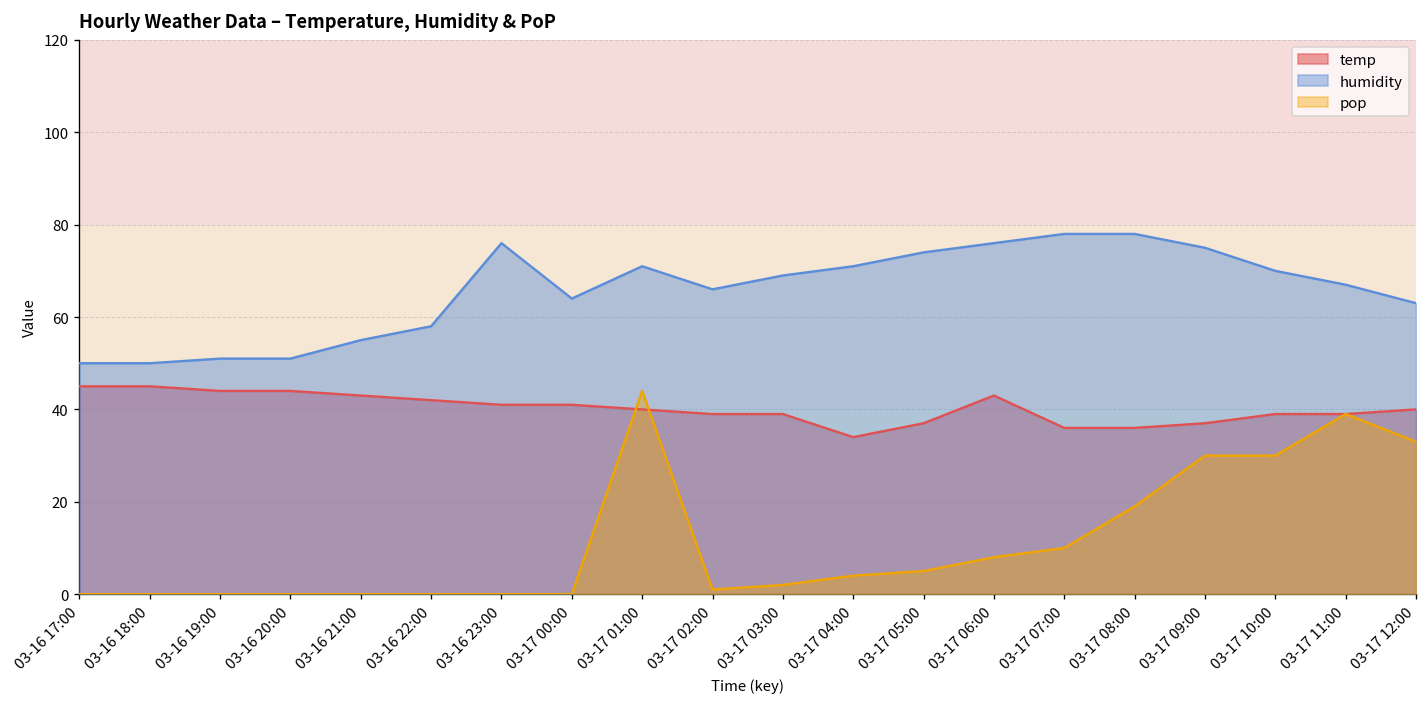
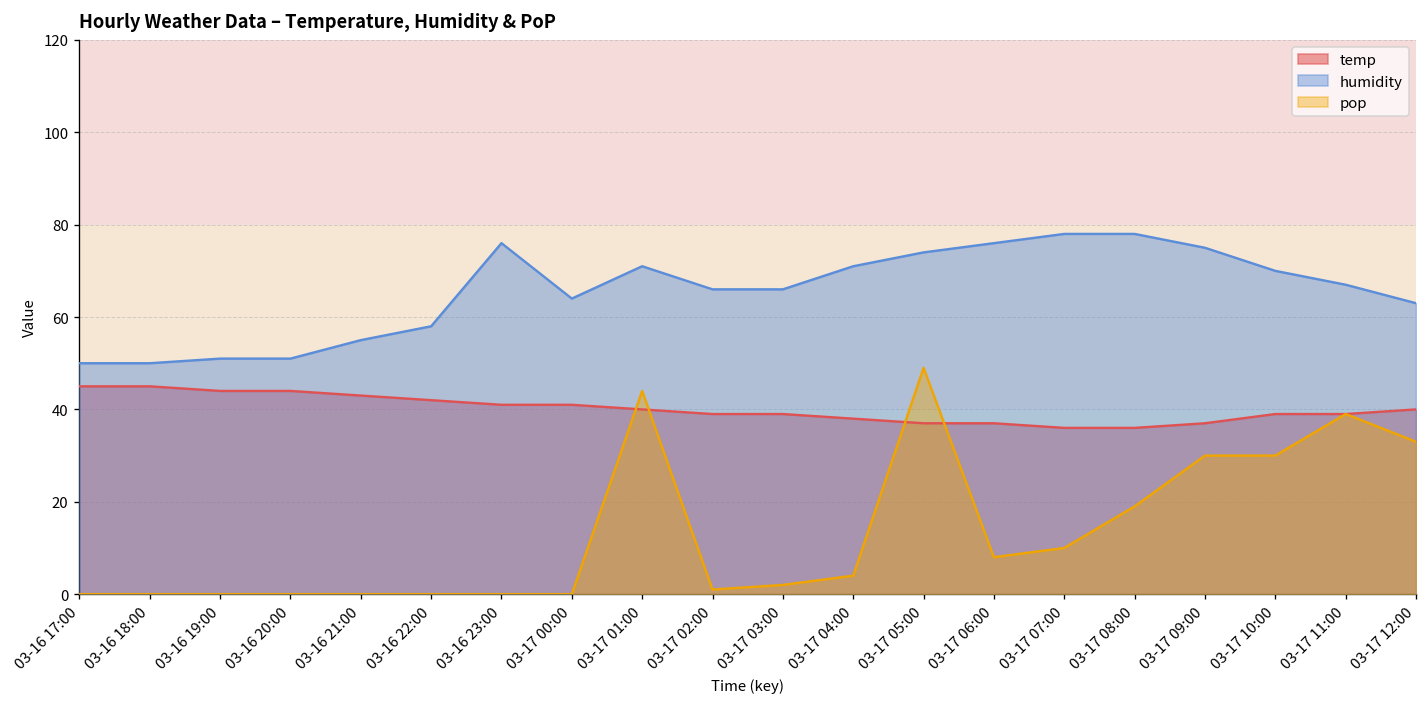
  {
    "temp": {
      "03-16 17:00": 45,
      "03-16 18:00": 45,
      "03-16 19:00": 44,
      "03-16 20:00": 44,
      "03-16 21:00": 43,
      "03-16 22:00": 42,
      "03-16 23:00": 41,
      "03-17 00:00": 41,
      "03-17 01:00": 40,
      "03-17 02:00": 39,
      "03-17 03:00": 39,
-     "03-17 04:00": 34,
+     "03-17 04:00": 38,
      "03-17 05:00": 37,
-     "03-17 06:00": 43,
+     "03-17 06:00": 37,
      "03-17 07:00": 36,
      "03-17 08:00": 36,
      "03-17 09:00": 37,
      "03-17 10:00": 39,
      "03-17 12:00": 40
    },
    "humidity": {
      "03-16 17:00": 50,
      "03-16 18:00": 50,
      "03-16 19:00": 51,
      "03-16 20:00": 51,
      "03-16 21:00": 55,
      "03-16 22:00": 58,
      "03-16 23:00": 76,
      "03-17 00:00": 64,
      "03-17 01:00": 71,
      "03-17 02:00": 66,
-     "03-17 03:00": 69,
+     "03-17 03:00": 66,
      "03-17 04:00": 71,
      "03-17 05:00": 74,
      "03-17 06:00": 76,
      "03-17 07:00": 78,
      "03-17 08:00": 78,
      "03-17 09:00": 75,
      "03-17 10:00": 70,
      "03-17 11:00": 67,
      "03-17 12:00": 63
    },
    "pop": {
      "03-16 17:00": 0,
      "03-16 18:00": 0,
      "03-16 19:00": 0,
      "03-16 20:00": 0,
      "03-16 21:00": 0,
      "03-16 22:00": 0,
      "03-16 23:00": 0,
      "03-17 00:00": 0,
      "03-17 01:00": 44,
      "03-17 02:00": 1,
      "03-17 03:00": 2,
      "03-17 04:00": 4,
-     "03-17 05:00": 5,
+     "03-17 05:00": 49,
      "03-17 06:00": 8,
      "03-17 07:00": 10,
      "03-17 08:00": 19,
      "03-17 09:00": 30,
      "03-17 10:00": 30,
      "03-17 12:00": 33
    }
  }
